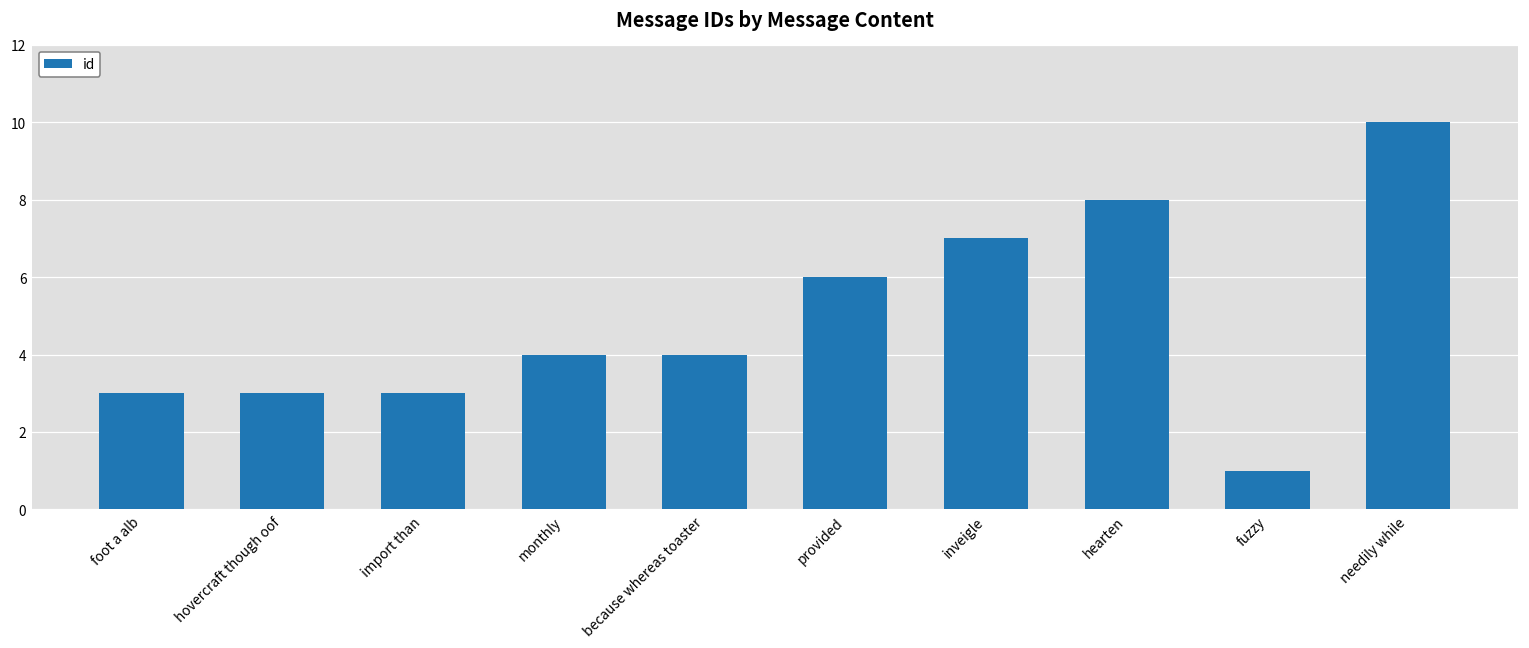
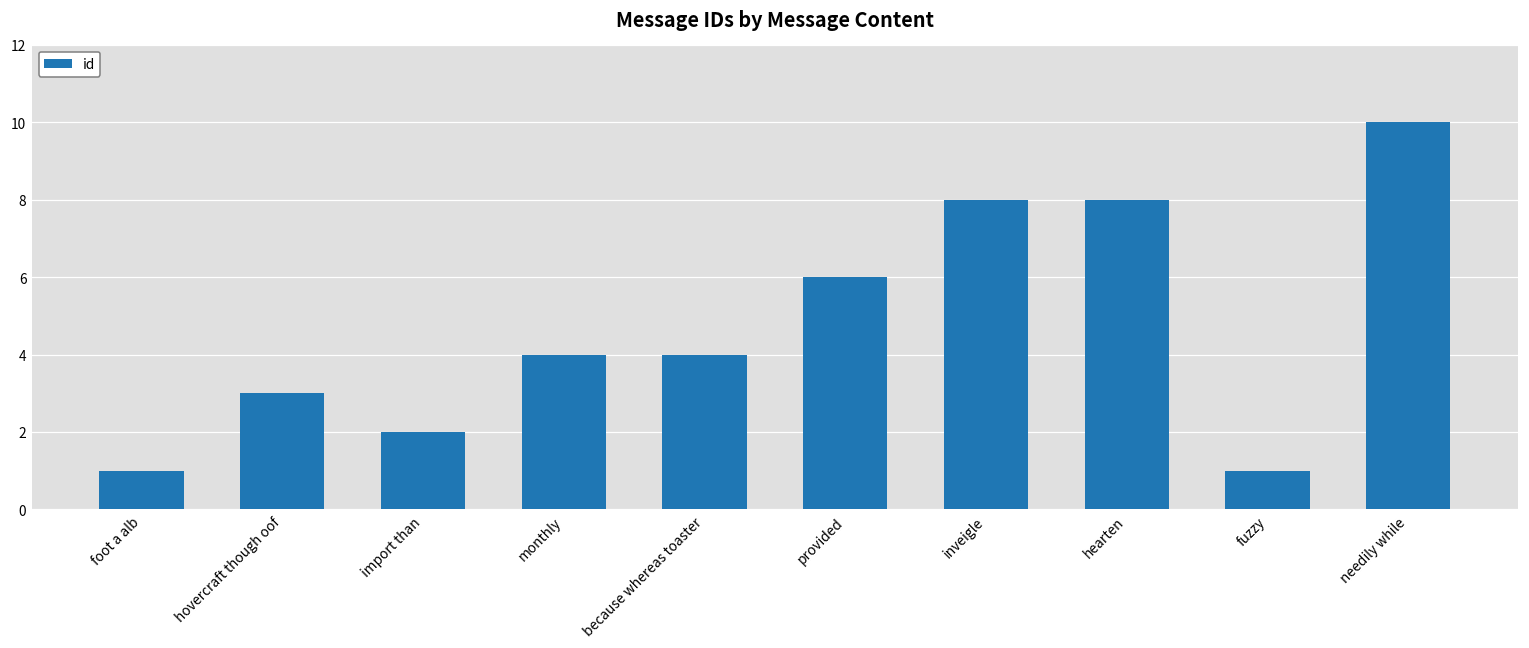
  {
-   "foot a alb": 3,
+   "foot a alb": 1,
    "hovercraft though oof": 3,
-   "import than": 3,
+   "import than": 2,
    "monthly": 4,
    "because whereas toaster": 4,
    "provided": 6,
-   "inveigle": 7,
+   "inveigle": 8,
    "hearten": 8,
    "fuzzy": 1,
    "needily while": 10
  }
